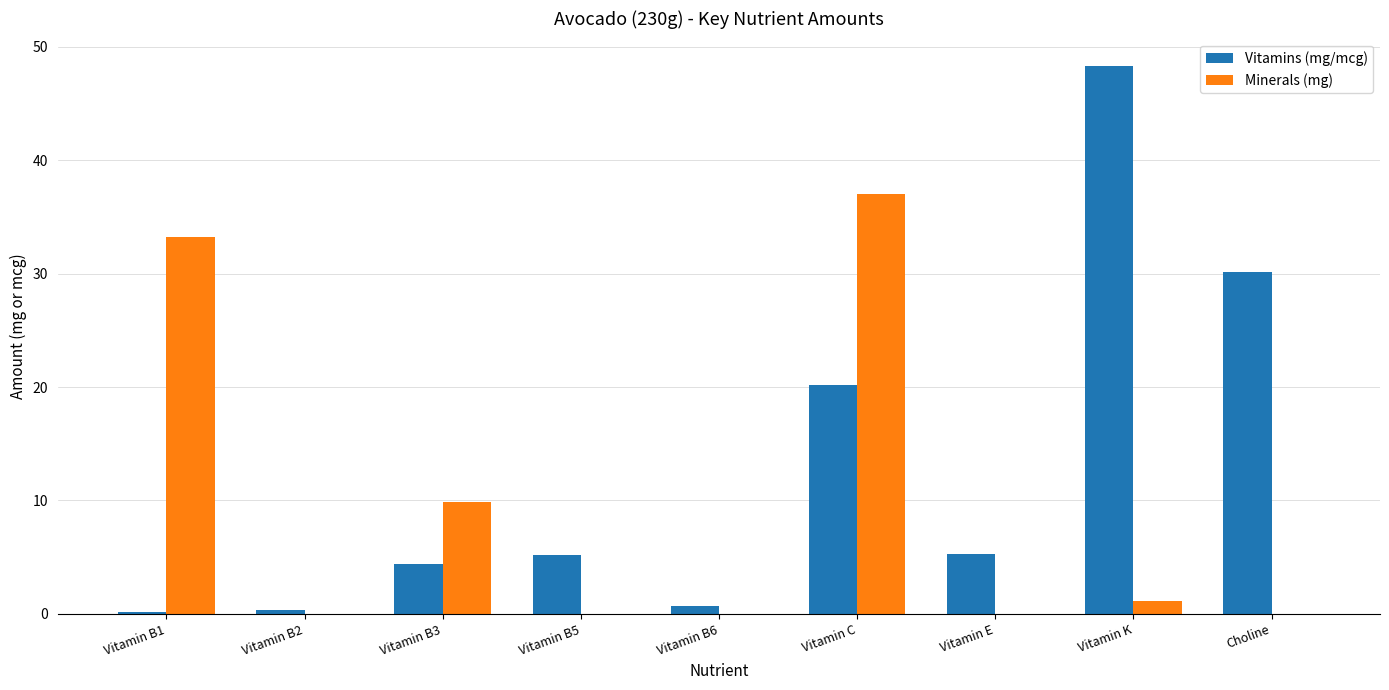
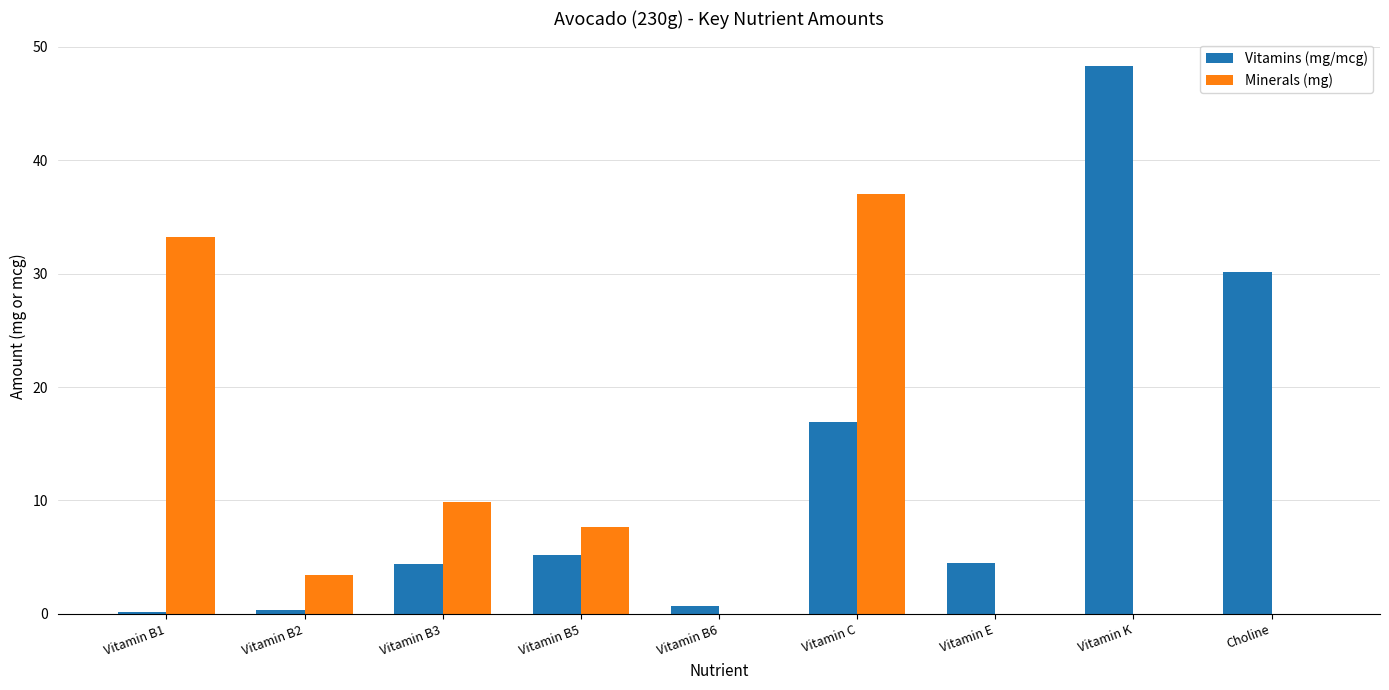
  {
    "Vitamins (mg/mcg)": {
      "Vitamin B2": 0.3,
      "Vitamin B3": 4.4,
      "Vitamin B5": 5.2,
      "Vitamin B6": 0.7,
-     "Vitamin C": 20.2,
-     "Vitamin E": 5.3,
+     "Vitamin C": 16.9,
+     "Vitamin E": 4.5,
      "Vitamin K": 48.3,
      "Choline": 30.1
    },
    "Minerals (mg)": {
      "Vitamin B1": 33.2,
-     "Vitamin B2": 0.0,
+     "Vitamin B2": 3.4,
      "Vitamin B3": 9.9,
-     "Vitamin B5": 0.0,
+     "Vitamin B5": 7.7,
      "Vitamin B6": 0.0,
      "Vitamin C": 37.0,
      "Vitamin E": 0.0,
-     "Vitamin K": 1.1,
+     "Vitamin K": 0.0,
      "Choline": 0.0
    }
  }
